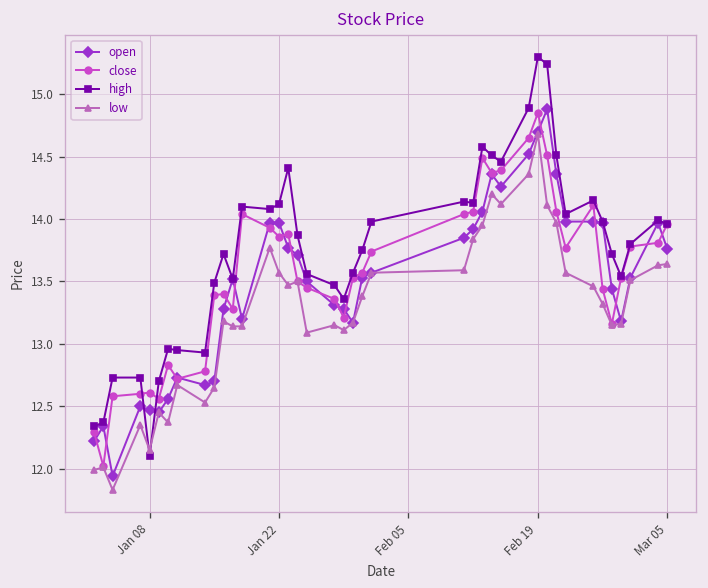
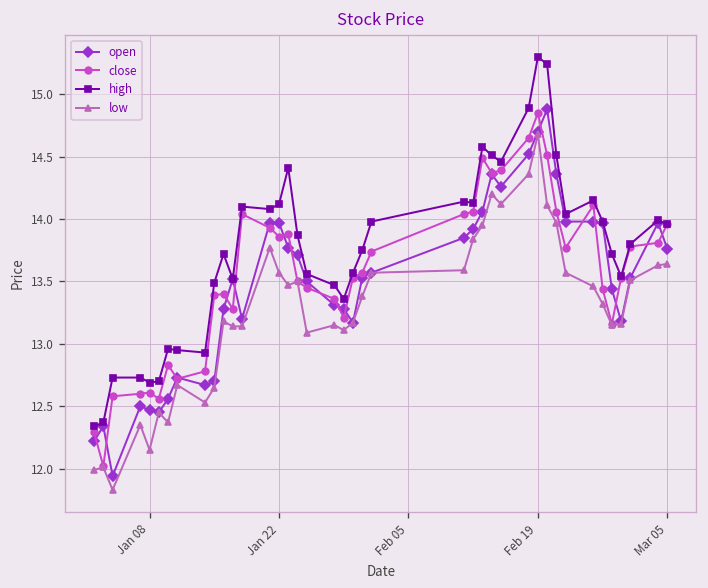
  {
    "high": {
-     "Jan 08": 12.10,
+     "Jan 08": 12.69,
      "Jan 22": 14.12,
      "Feb 19": 15.30
    }
  }
